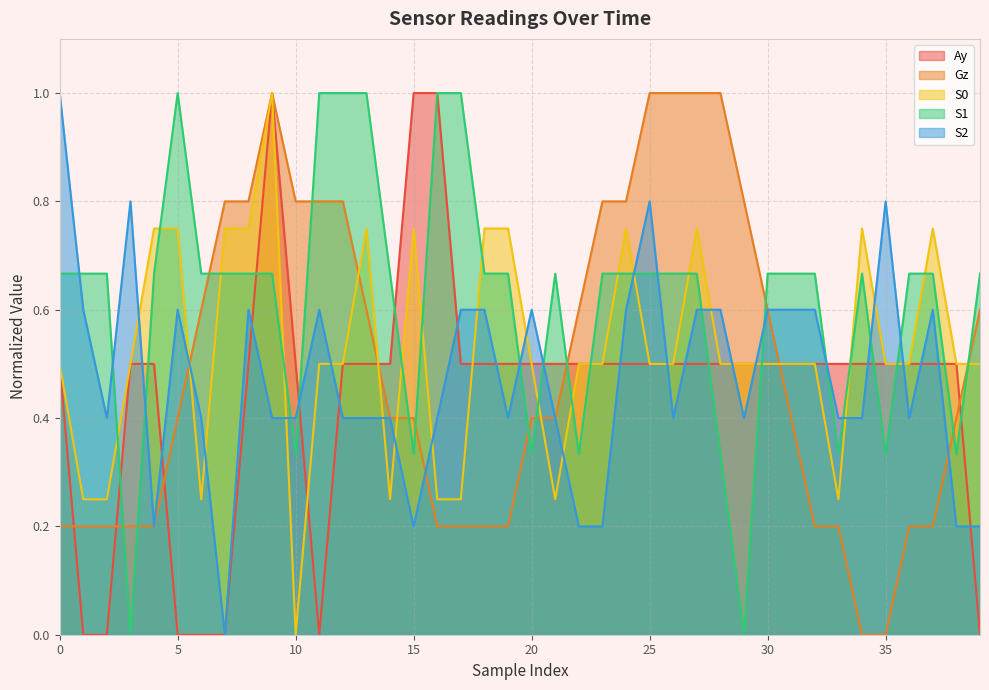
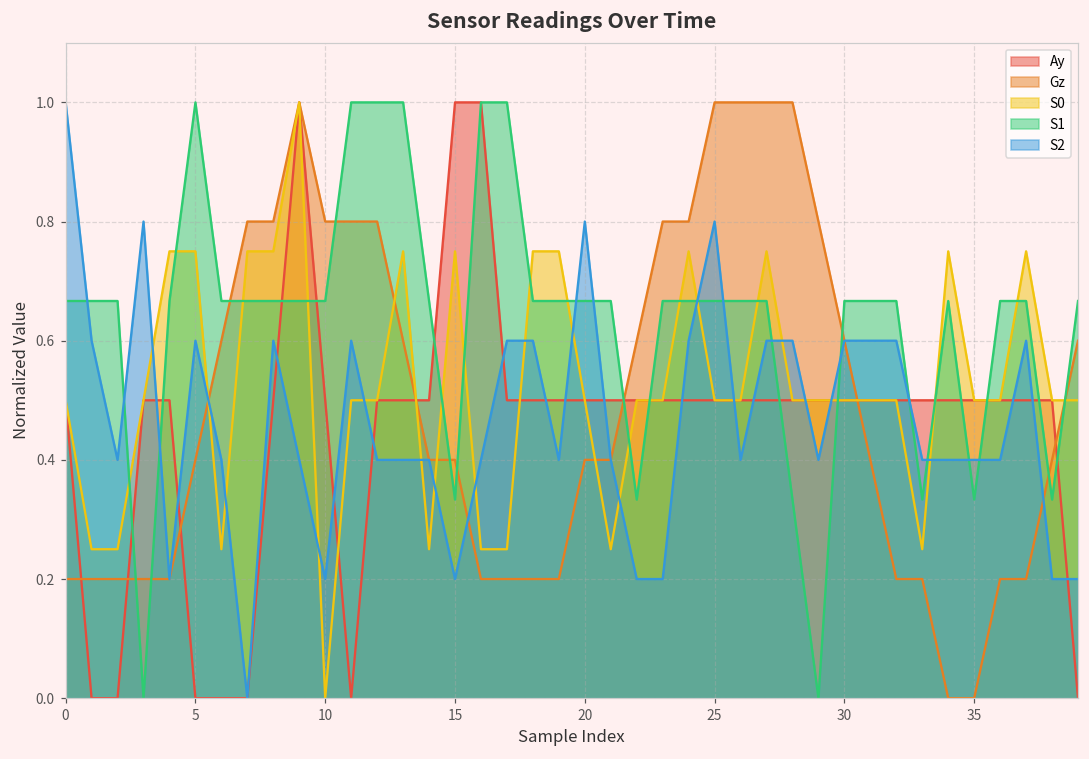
  {
    "S1": {
      "0": 0.67,
      "5": 1.00,
-     "10": 0.33,
+     "10": 0.67,
      "15": 0.33,
-     "20": 0.33,
+     "20": 0.67,
      "25": 0.67,
      "30": 0.67,
      "35": 0.33
    },
    "S2": {
      "0": 1.00,
      "5": 0.60,
-     "10": 0.40,
+     "10": 0.20,
      "15": 0.20,
-     "20": 0.60,
+     "20": 0.80,
      "25": 0.80,
-     "35": 0.80
+     "35": 0.40
    }
  }
